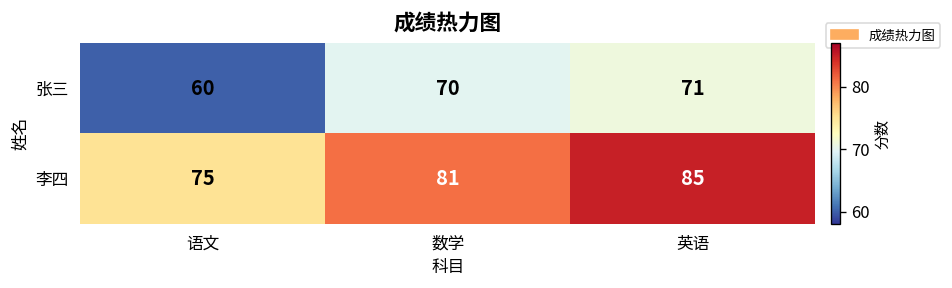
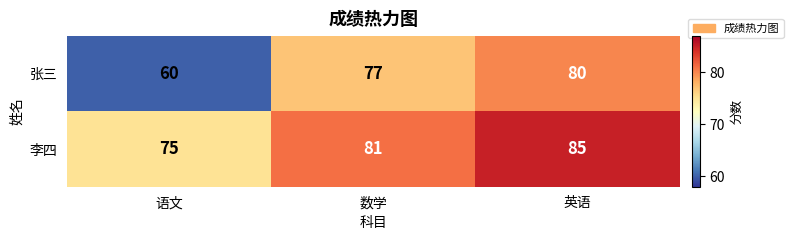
  {
    "张三": {
      "语文": 60,
-     "数学": 70,
-     "英语": 71
+     "数学": 77,
+     "英语": 80
    },
    "李四": {
      "语文": 75,
      "数学": 81,
      "英语": 85
    }
  }
